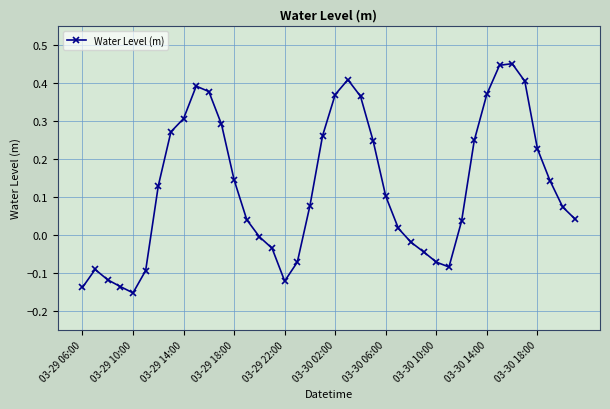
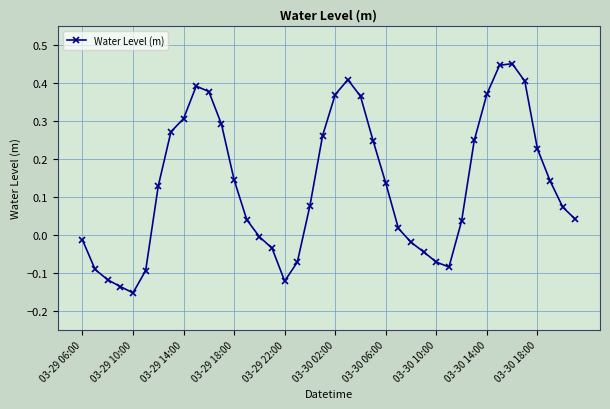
  {
-   "03-29 06:00": -0.14,
+   "03-29 06:00": -0.01,
    "03-29 10:00": -0.15,
    "03-29 14:00": 0.31,
    "03-29 18:00": 0.14,
    "03-29 22:00": -0.12,
    "03-30 02:00": 0.37,
-   "03-30 06:00": 0.10,
+   "03-30 06:00": 0.14,
    "03-30 10:00": -0.07,
    "03-30 14:00": 0.37,
    "03-30 18:00": 0.23
  }
